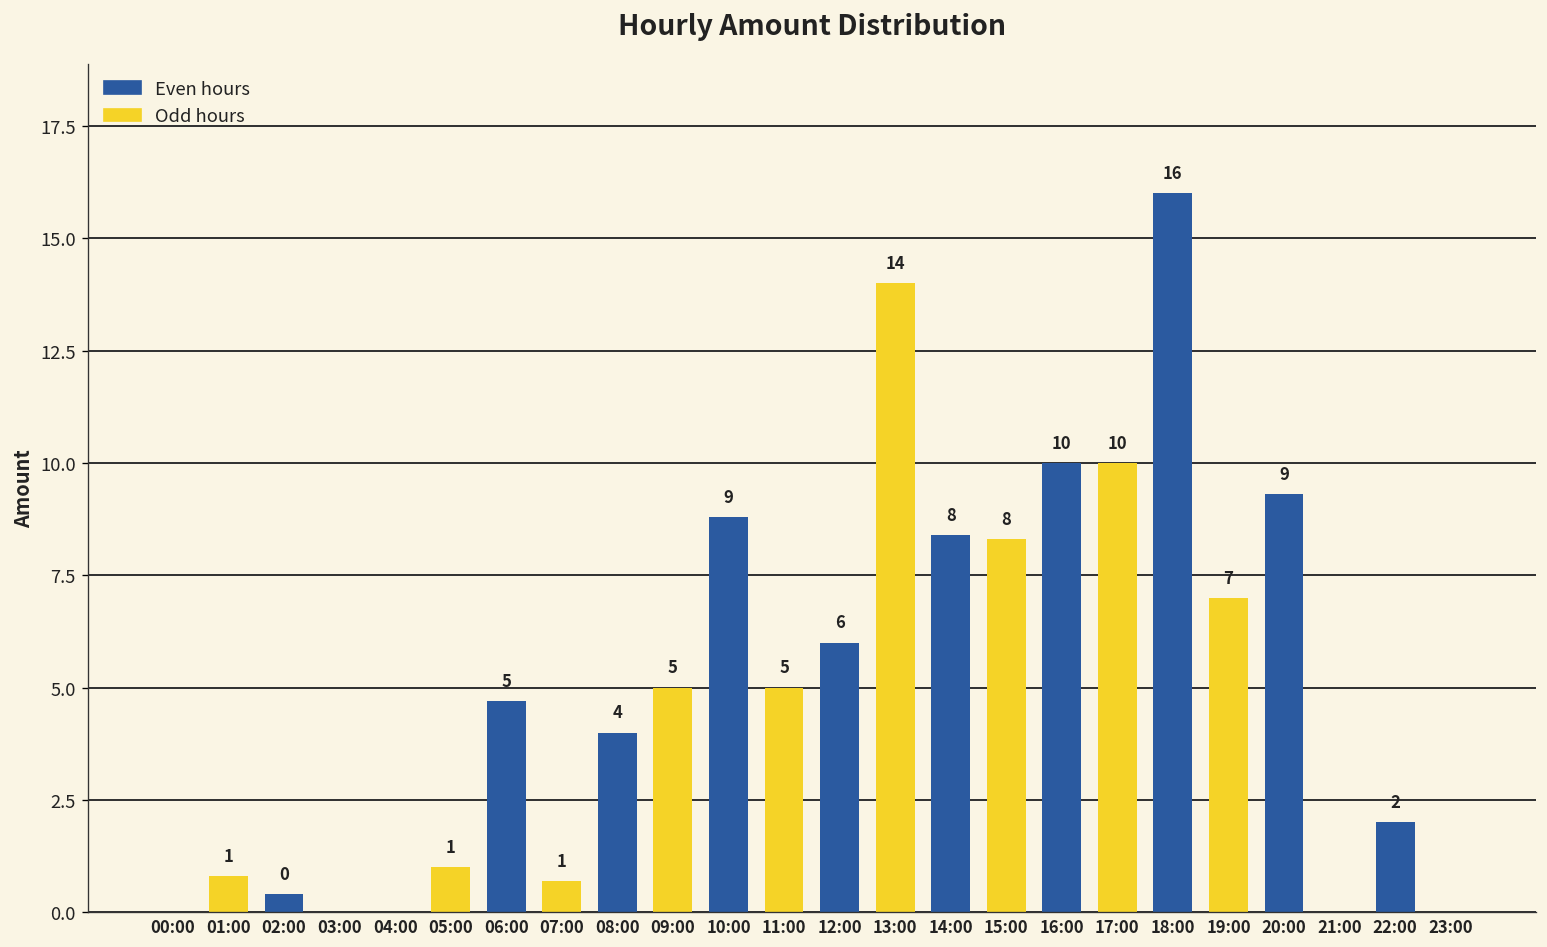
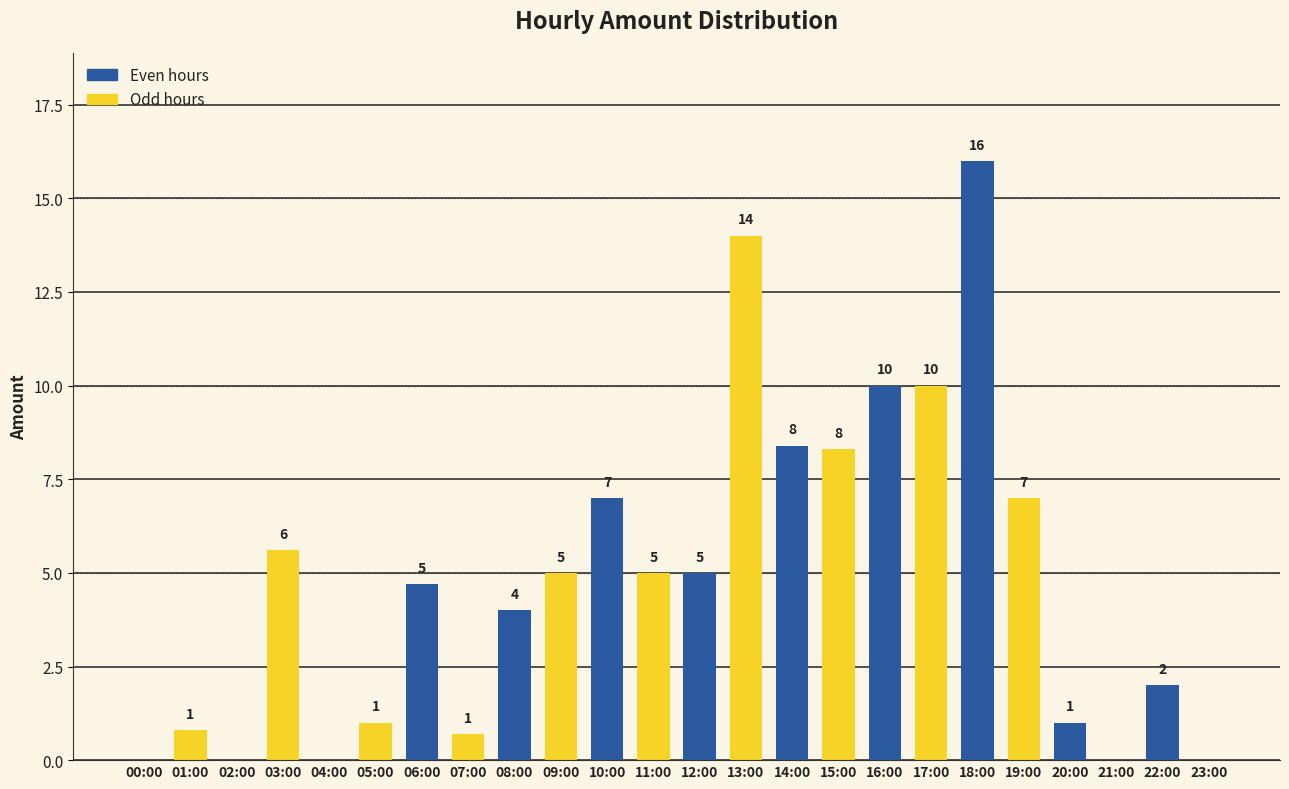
  {
    "01:00": 1,
-   "02:00": 0.4,
-   "03:00": 0,
+   "02:00": 0.0,
+   "03:00": 6,
    "05:00": 1,
    "06:00": 5,
    "07:00": 1,
    "08:00": 4,
    "09:00": 5,
-   "10:00": 9,
+   "10:00": 7,
    "11:00": 5,
-   "12:00": 6,
+   "12:00": 5,
    "13:00": 14,
    "14:00": 8,
    "15:00": 8,
    "16:00": 10,
    "17:00": 10,
    "18:00": 16,
    "19:00": 7,
-   "20:00": 9,
+   "20:00": 1,
    "22:00": 2
  }
